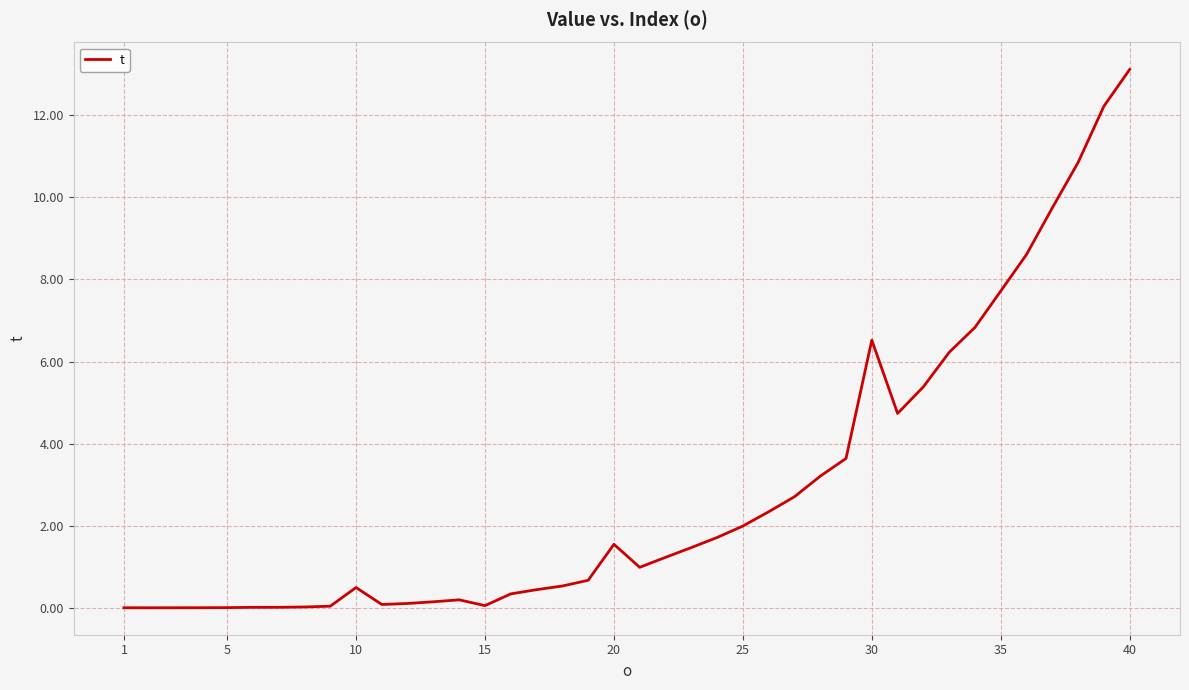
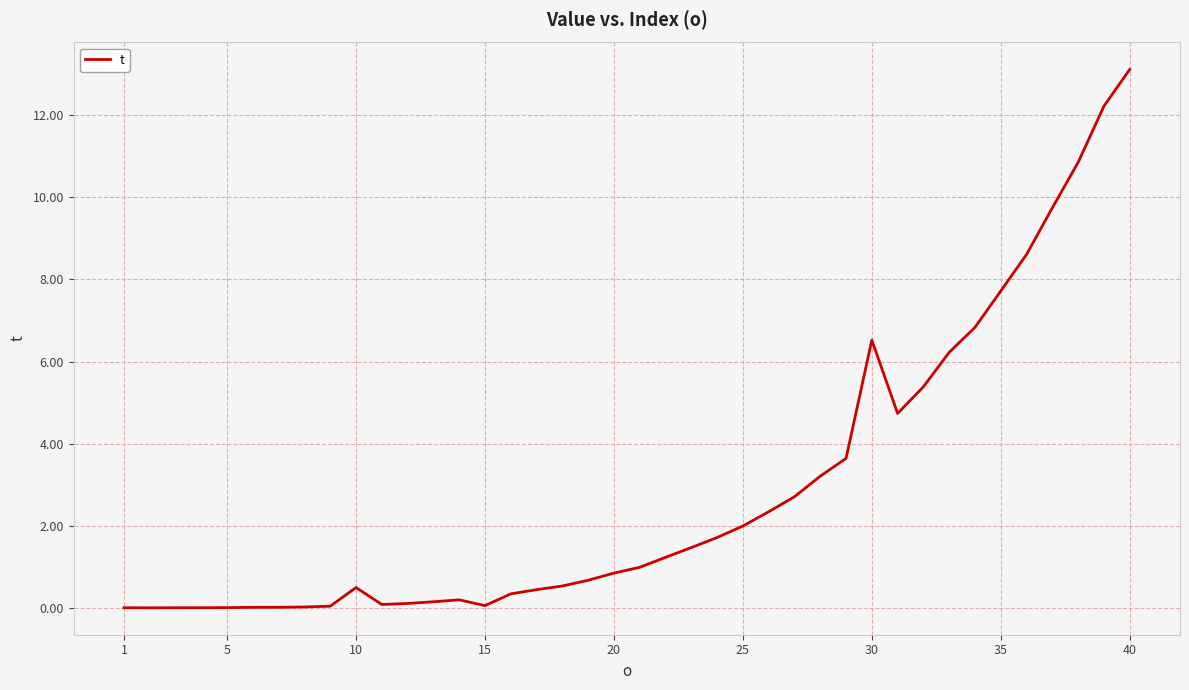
  {
    "1": 0.0,
    "5": 0.0,
    "10": 0.5,
    "15": 0.1,
-   "20": 1.5,
+   "20": 0.8,
    "25": 2.0,
    "30": 6.5,
    "35": 7.7,
    "40": 13.1
  }
